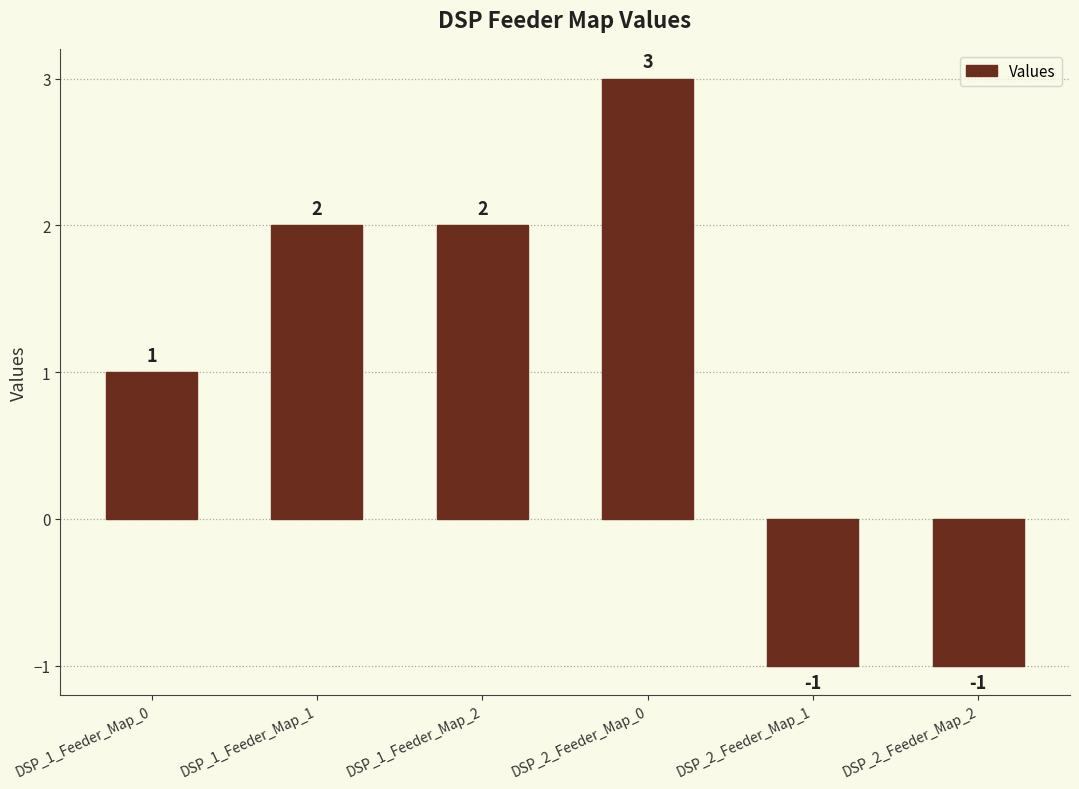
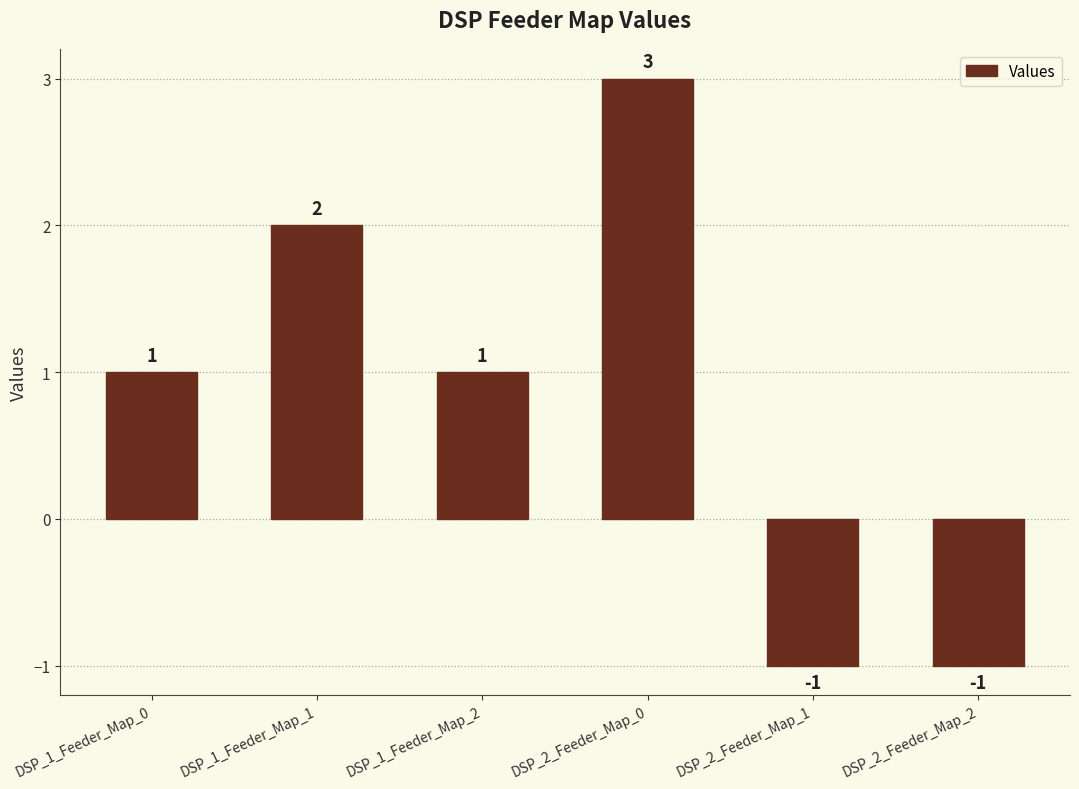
  {
    "DSP_1_Feeder_Map_0": 1,
    "DSP_1_Feeder_Map_1": 2,
-   "DSP_1_Feeder_Map_2": 2,
+   "DSP_1_Feeder_Map_2": 1,
    "DSP_2_Feeder_Map_0": 3,
    "DSP_2_Feeder_Map_1": -1,
    "DSP_2_Feeder_Map_2": -1
  }
